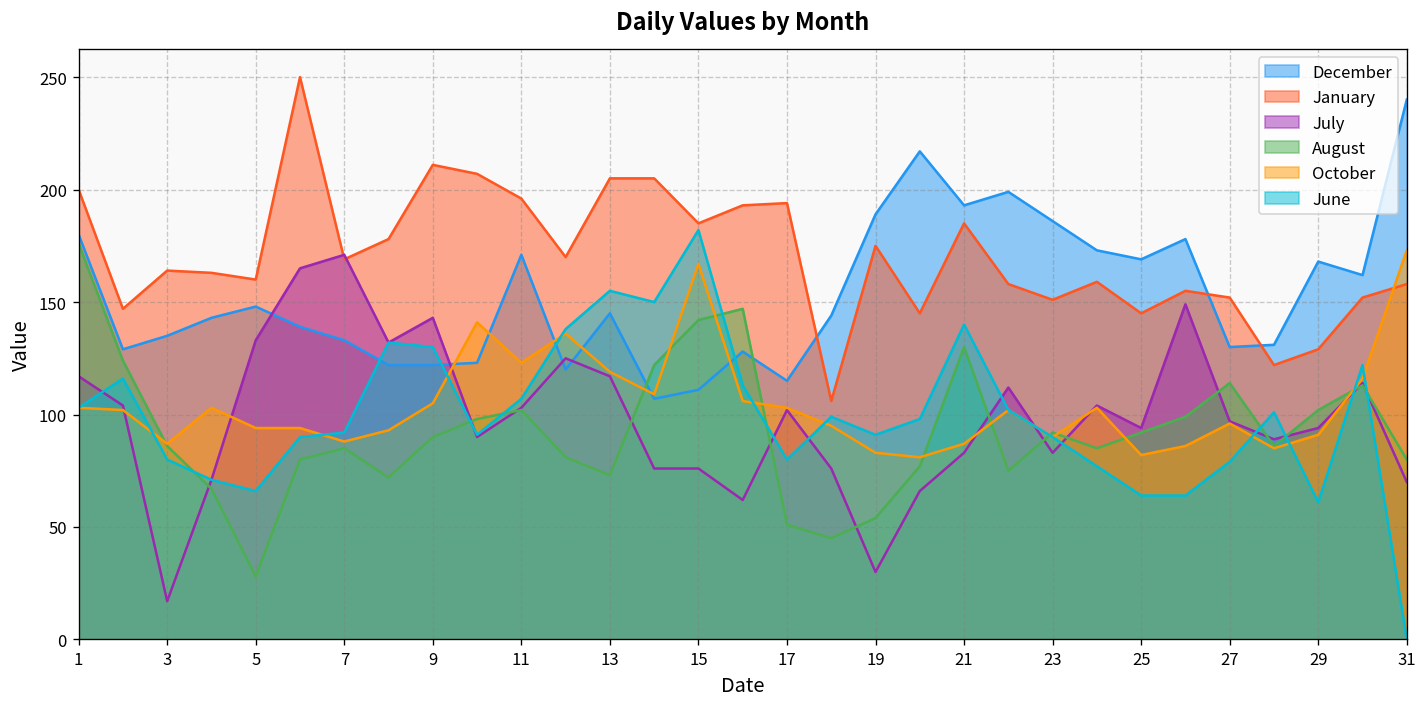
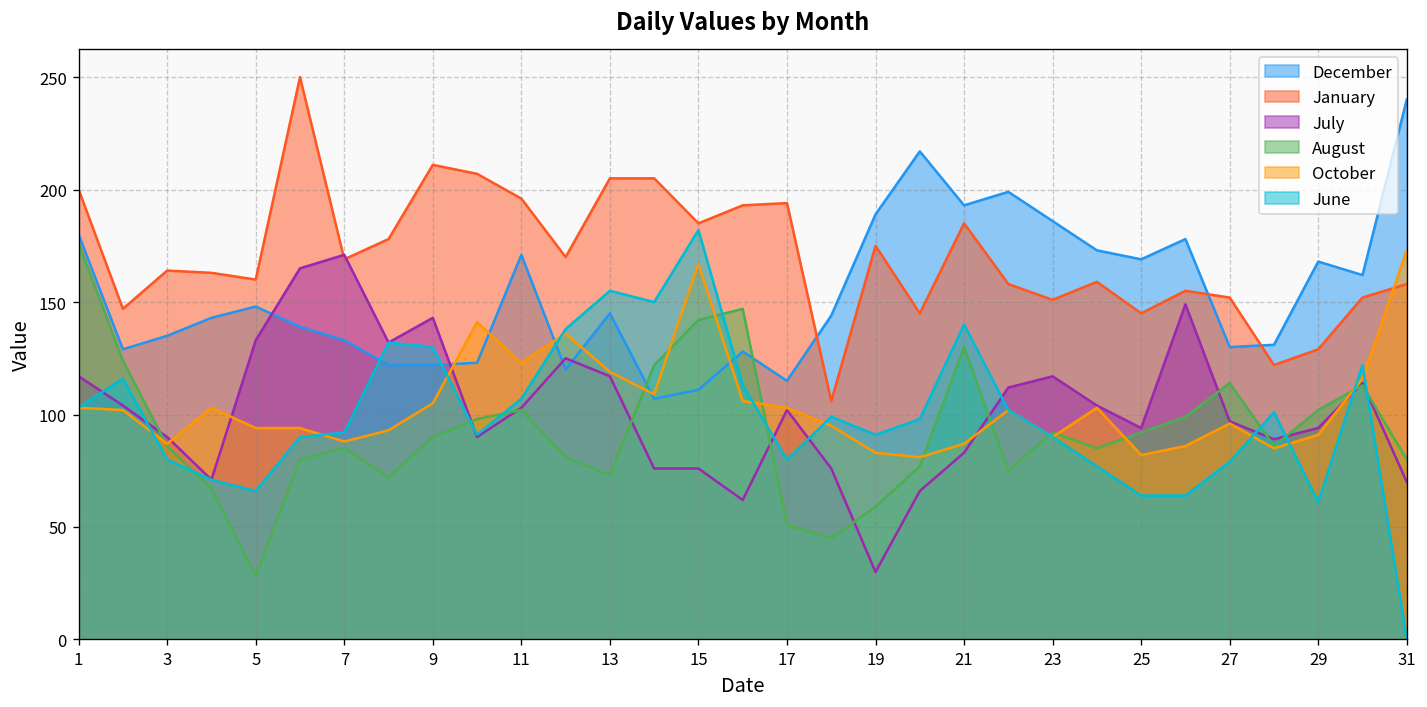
  {
    "July": {
      "1": 117,
-     "3": 17,
+     "3": 90,
      "5": 133,
      "7": 171,
      "9": 143,
      "13": 117,
      "15": 76,
      "19": 30,
      "21": 83,
-     "23": 83,
+     "23": 117,
      "25": 94,
      "29": 94,
      "31": 70
    },
    "August": {
      "1": 176,
      "5": 28,
      "7": 85,
      "9": 90,
      "13": 73,
      "15": 142,
      "17": 51,
-     "19": 54,
+     "19": 59,
      "21": 130,
      "23": 92,
      "25": 92,
      "27": 114,
      "29": 102,
      "31": 80
    }
  }
